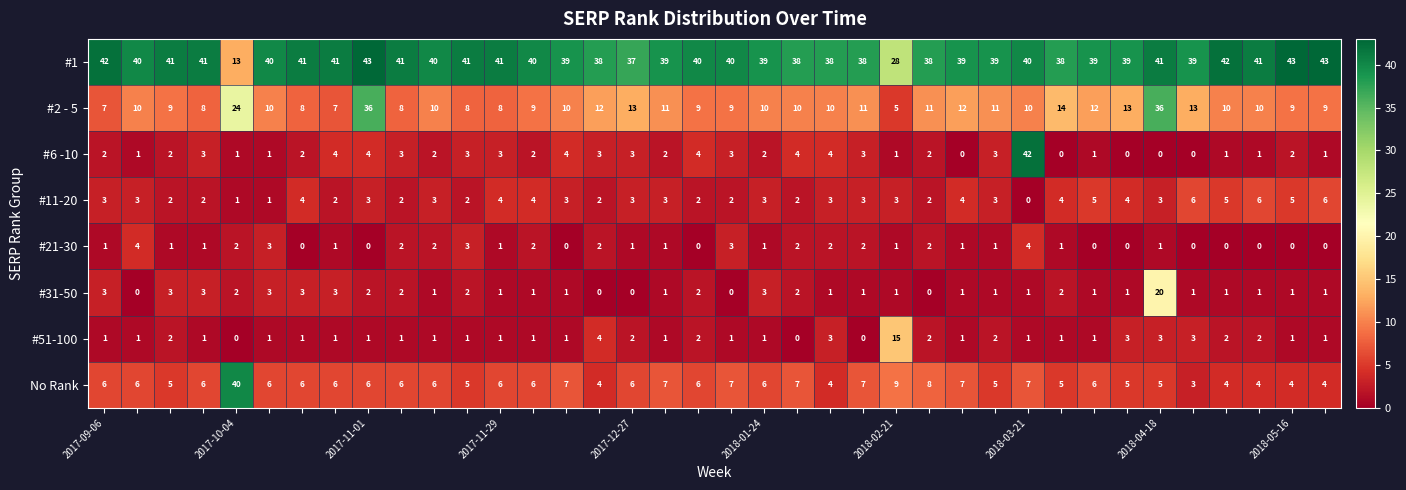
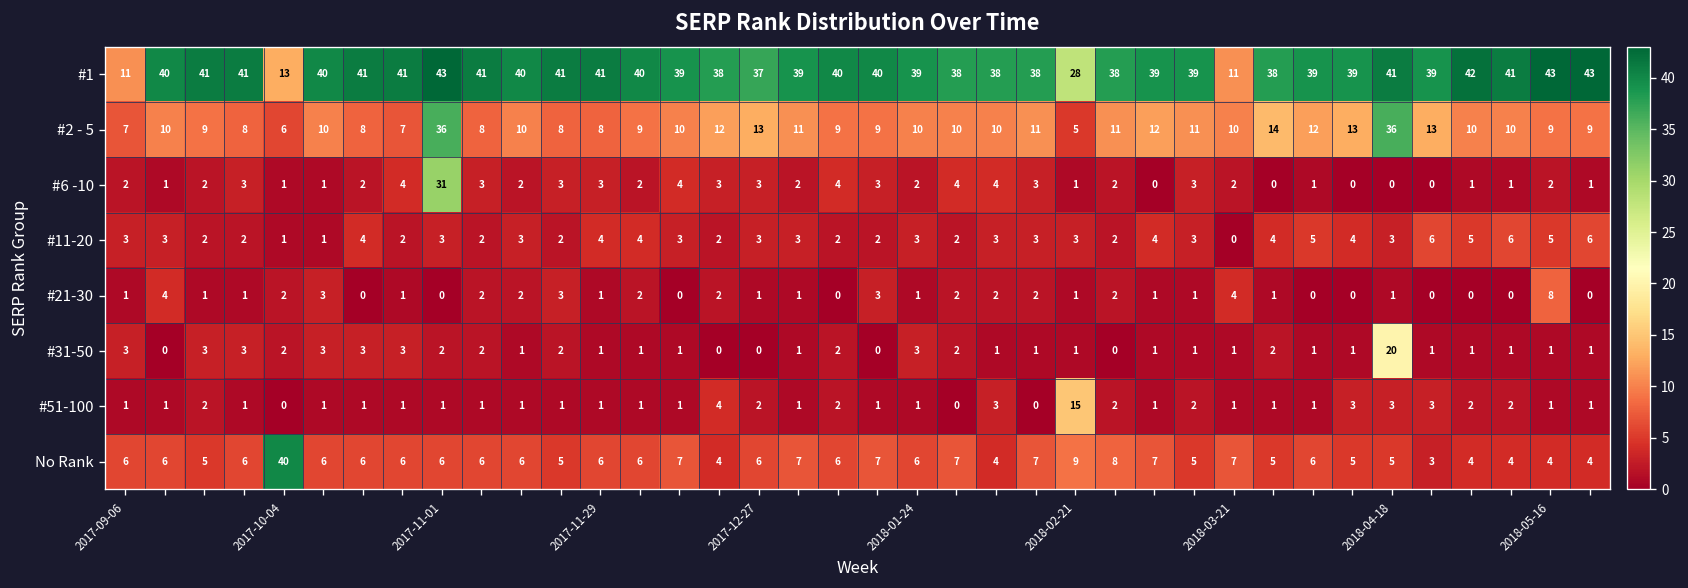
  {
    "#1": {
-     "2017-09-06": 42,
+     "2017-09-06": 11,
      "2017-10-04": 13,
      "2017-11-01": 43,
      "2017-11-29": 41,
      "2017-12-27": 37,
      "2018-01-24": 39,
      "2018-02-21": 28,
-     "2018-03-21": 40,
+     "2018-03-21": 11,
      "2018-04-18": 41,
      "2018-05-16": 43
    },
    "#2 - 5": {
      "2017-09-06": 7,
-     "2017-10-04": 24,
+     "2017-10-04": 6,
      "2017-11-01": 36,
      "2017-11-29": 8,
      "2017-12-27": 13,
      "2018-01-24": 10,
      "2018-02-21": 5,
      "2018-03-21": 10,
      "2018-04-18": 36,
      "2018-05-16": 9
    },
    "#6 -10": {
      "2017-09-06": 2,
      "2017-10-04": 1,
-     "2017-11-01": 4,
+     "2017-11-01": 31,
      "2017-11-29": 3,
      "2017-12-27": 3,
      "2018-01-24": 2,
      "2018-02-21": 1,
-     "2018-03-21": 42,
+     "2018-03-21": 2,
      "2018-04-18": 0,
      "2018-05-16": 2
    },
    "#11-20": {
      "2017-09-06": 3,
      "2017-10-04": 1,
      "2017-11-01": 3,
      "2017-11-29": 4,
      "2017-12-27": 3,
      "2018-01-24": 3,
      "2018-02-21": 3,
      "2018-03-21": 0,
      "2018-04-18": 3,
      "2018-05-16": 5
    },
    "#21-30": {
      "2017-09-06": 1,
      "2017-10-04": 2,
      "2017-11-01": 0,
      "2017-11-29": 1,
      "2017-12-27": 1,
      "2018-01-24": 1,
      "2018-02-21": 1,
      "2018-03-21": 4,
      "2018-04-18": 1,
-     "2018-05-16": 0
+     "2018-05-16": 8
    },
    "#31-50": {
      "2017-09-06": 3,
      "2017-10-04": 2,
      "2017-11-01": 2,
      "2017-11-29": 1,
      "2017-12-27": 0,
      "2018-01-24": 3,
      "2018-02-21": 1,
      "2018-03-21": 1,
      "2018-04-18": 20,
      "2018-05-16": 1
    },
    "#51-100": {
      "2017-09-06": 1,
      "2017-10-04": 0,
      "2017-11-01": 1,
      "2017-11-29": 1,
      "2017-12-27": 2,
      "2018-01-24": 1,
      "2018-02-21": 15,
      "2018-03-21": 1,
      "2018-04-18": 3,
      "2018-05-16": 1
    },
    "No Rank": {
      "2017-09-06": 6,
      "2017-10-04": 40,
      "2017-11-01": 6,
      "2017-11-29": 6,
      "2017-12-27": 6,
      "2018-01-24": 6,
      "2018-02-21": 9,
      "2018-03-21": 7,
      "2018-04-18": 5,
      "2018-05-16": 4
    }
  }
